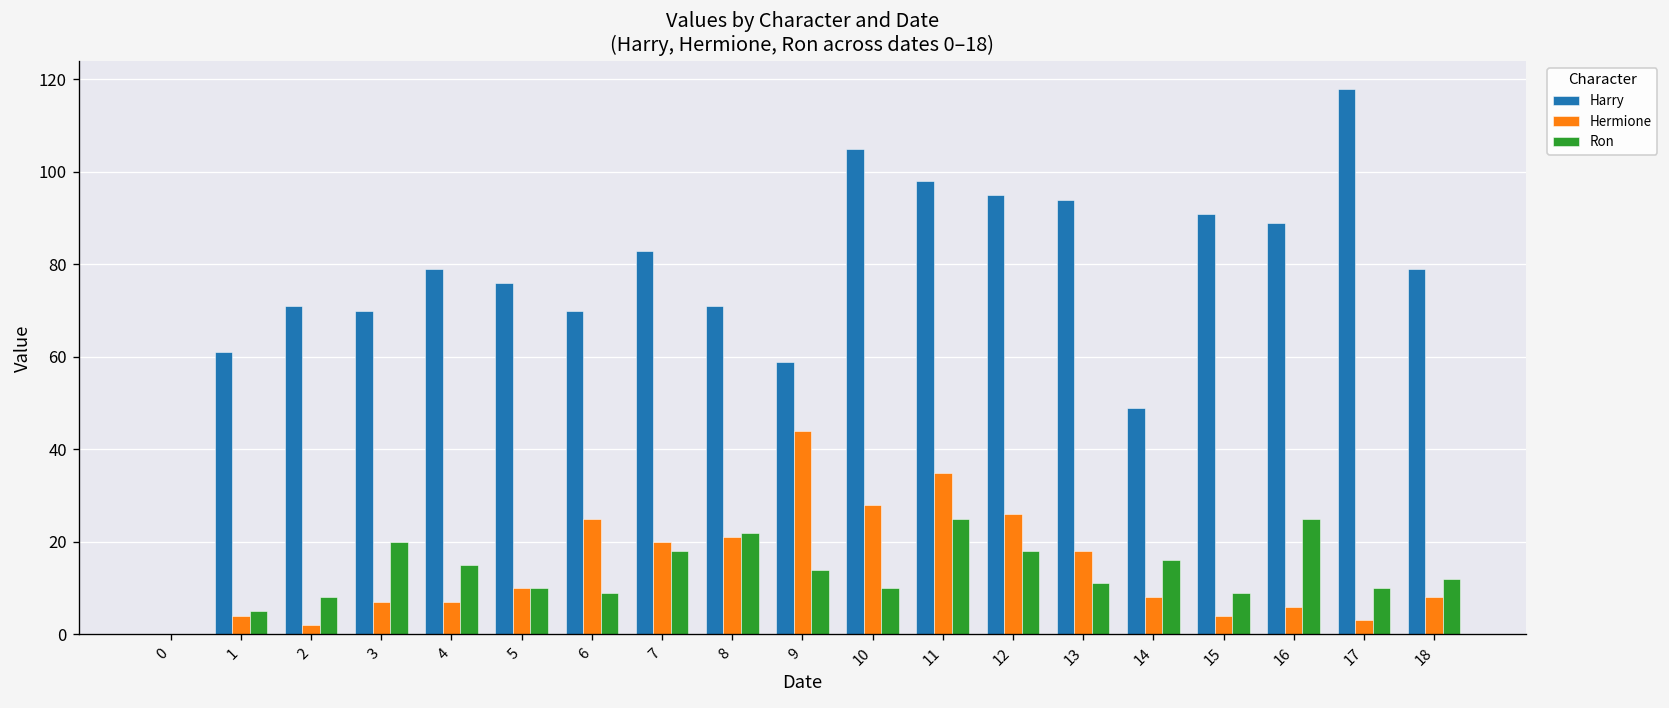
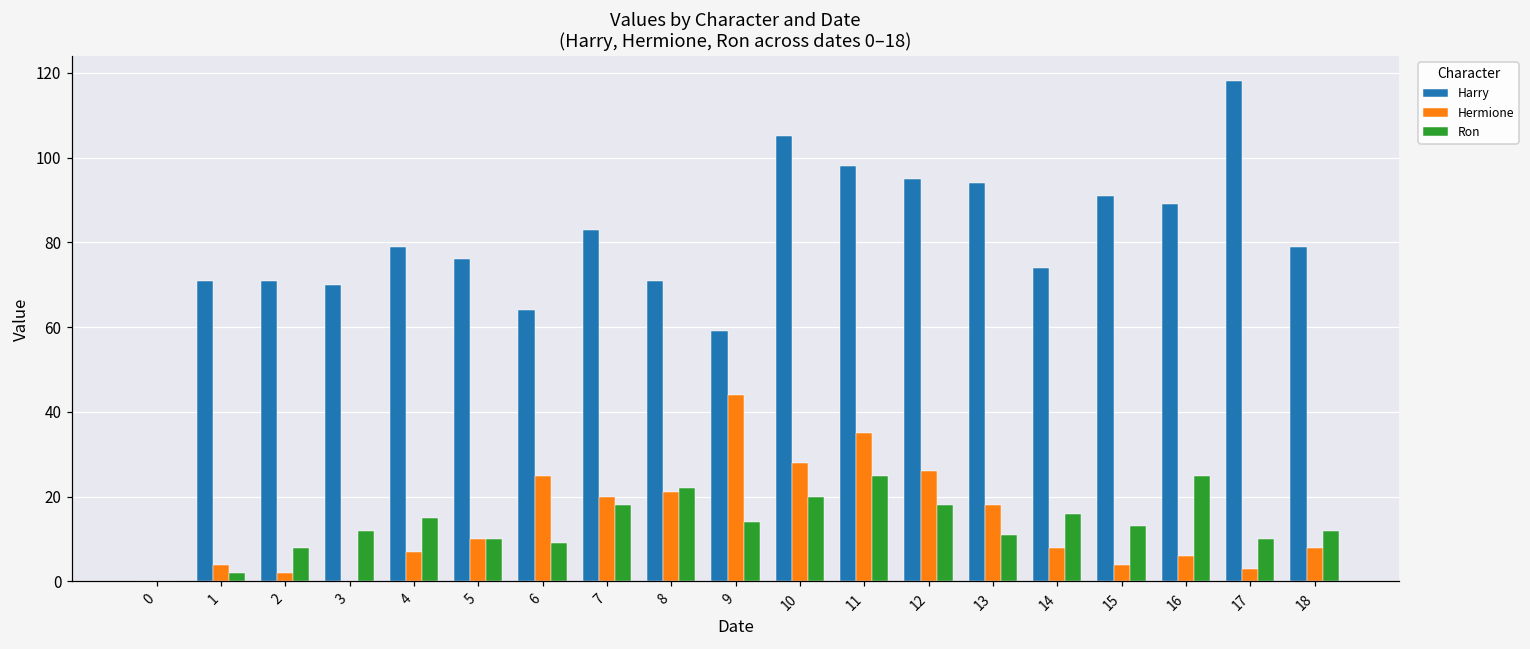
  {
    "Harry": {
      "0": 0,
-     "1": 61,
+     "1": 71,
      "2": 71,
      "3": 70,
      "4": 79,
      "5": 76,
-     "6": 70,
+     "6": 64,
      "7": 83,
      "8": 71,
      "9": 59,
      "10": 105,
      "11": 98,
      "12": 95,
      "13": 94,
-     "14": 49,
+     "14": 74,
      "15": 91,
      "16": 89,
      "17": 118,
      "18": 79
    },
    "Hermione": {
      "0": 0,
      "1": 4,
      "2": 2,
-     "3": 7,
+     "3": 0,
      "4": 7,
      "5": 10,
      "6": 25,
      "7": 20,
      "8": 21,
      "9": 44,
      "10": 28,
      "11": 35,
      "12": 26,
      "13": 18,
      "14": 8,
      "15": 4,
      "16": 6,
      "17": 3,
      "18": 8
    },
    "Ron": {
      "0": 0,
-     "1": 5,
+     "1": 2,
      "2": 8,
-     "3": 20,
+     "3": 12,
      "4": 15,
      "5": 10,
      "6": 9,
      "7": 18,
      "8": 22,
      "9": 14,
-     "10": 10,
+     "10": 20,
      "11": 25,
      "12": 18,
      "13": 11,
      "14": 16,
-     "15": 9,
+     "15": 13,
      "16": 25,
      "17": 10,
      "18": 12
    }
  }
